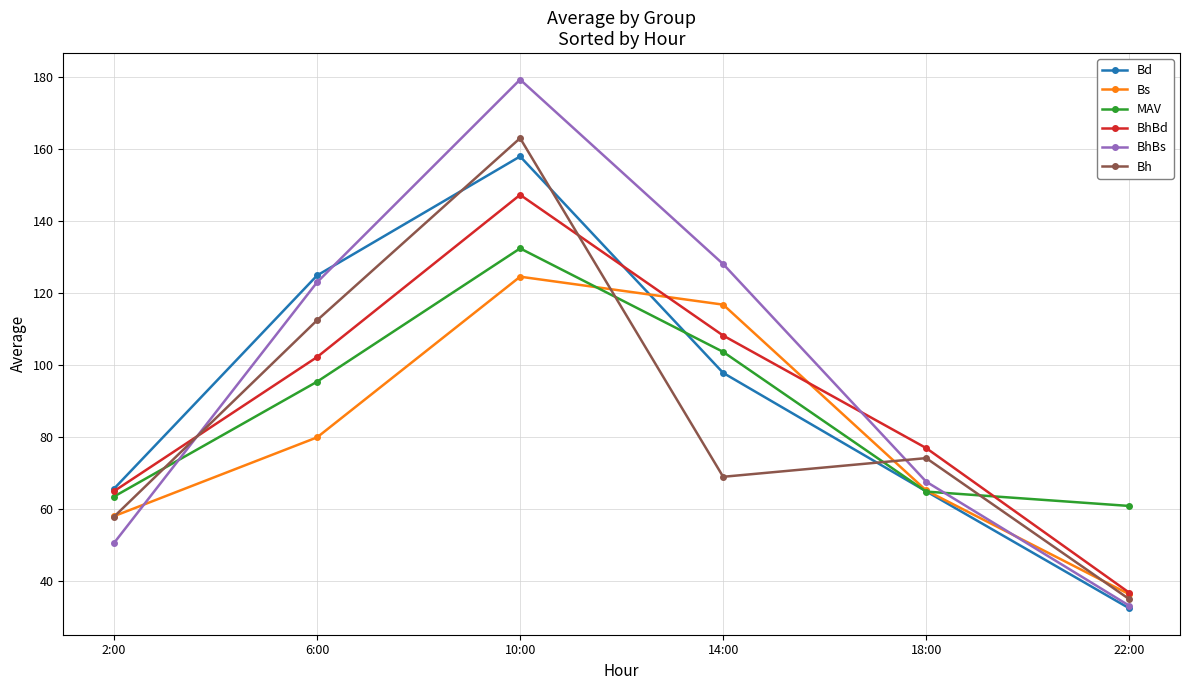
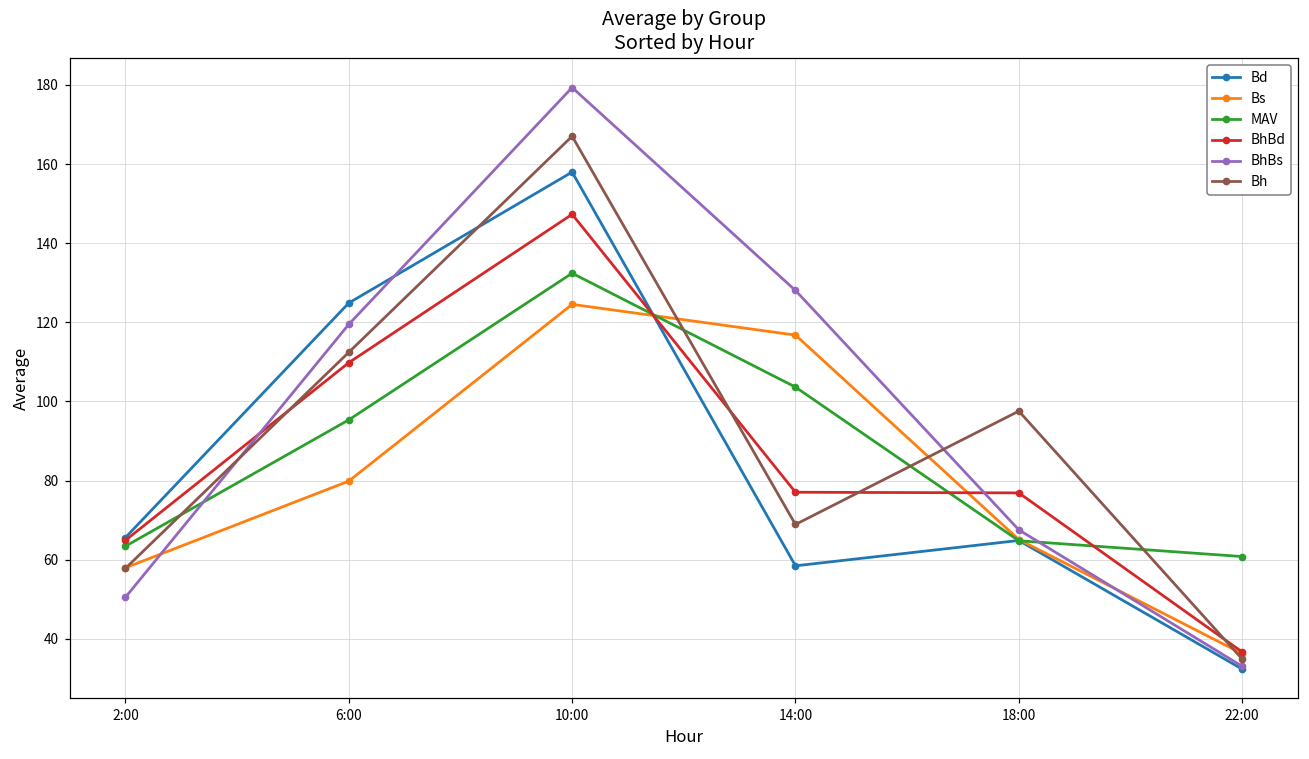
  {
    "Bd": {
      "6:00": 125,
      "10:00": 158,
-     "14:00": 98,
+     "14:00": 58,
      "22:00": 32
    },
    "Bs": {
      "6:00": 80,
      "10:00": 125,
      "14:00": 117
    },
    "MAV": {
      "2:00": 63,
      "6:00": 95,
      "10:00": 132,
      "14:00": 104,
      "22:00": 61
    },
    "BhBd": {
-     "6:00": 102,
+     "6:00": 110,
      "10:00": 147,
-     "14:00": 108,
+     "14:00": 77,
      "18:00": 77
    },
    "BhBs": {
      "2:00": 50,
-     "6:00": 123,
+     "6:00": 119,
      "10:00": 179,
      "14:00": 128,
      "18:00": 68,
      "22:00": 33
    },
    "Bh": {
      "6:00": 112,
-     "10:00": 163,
+     "10:00": 167,
      "14:00": 69,
-     "18:00": 74,
+     "18:00": 98,
      "22:00": 35
    }
  }
